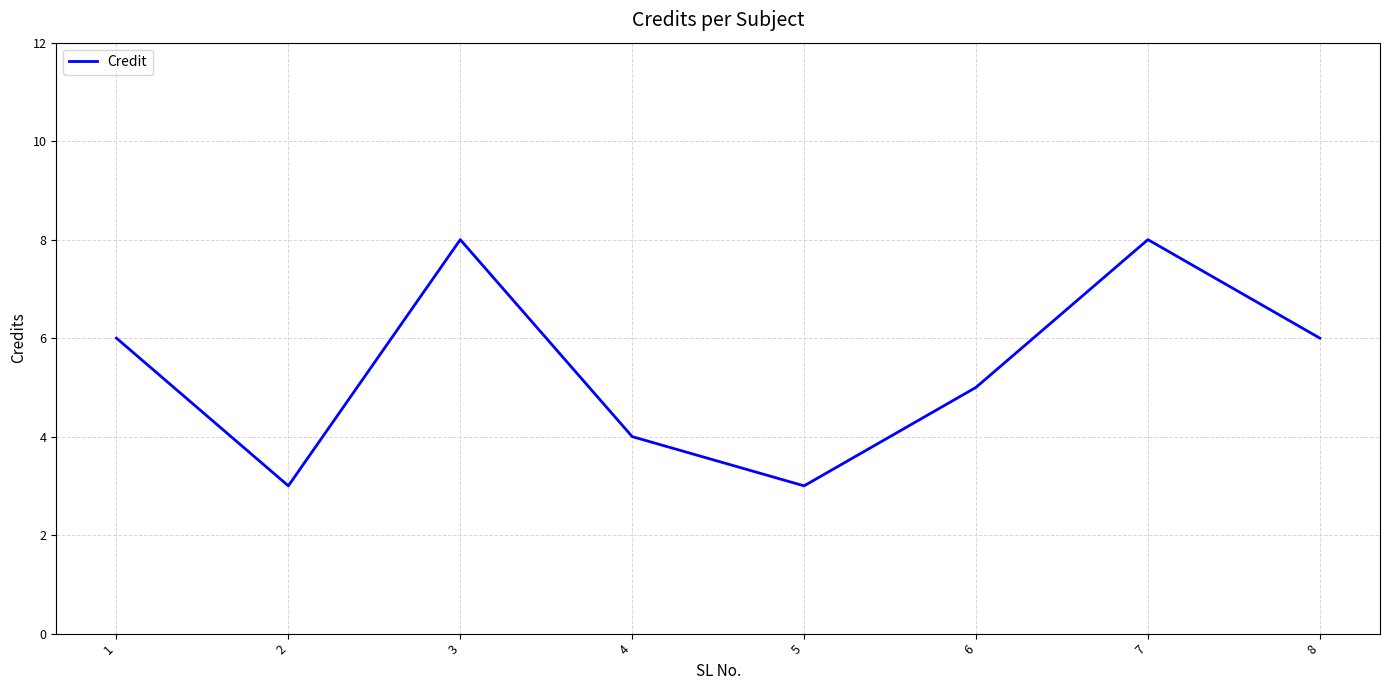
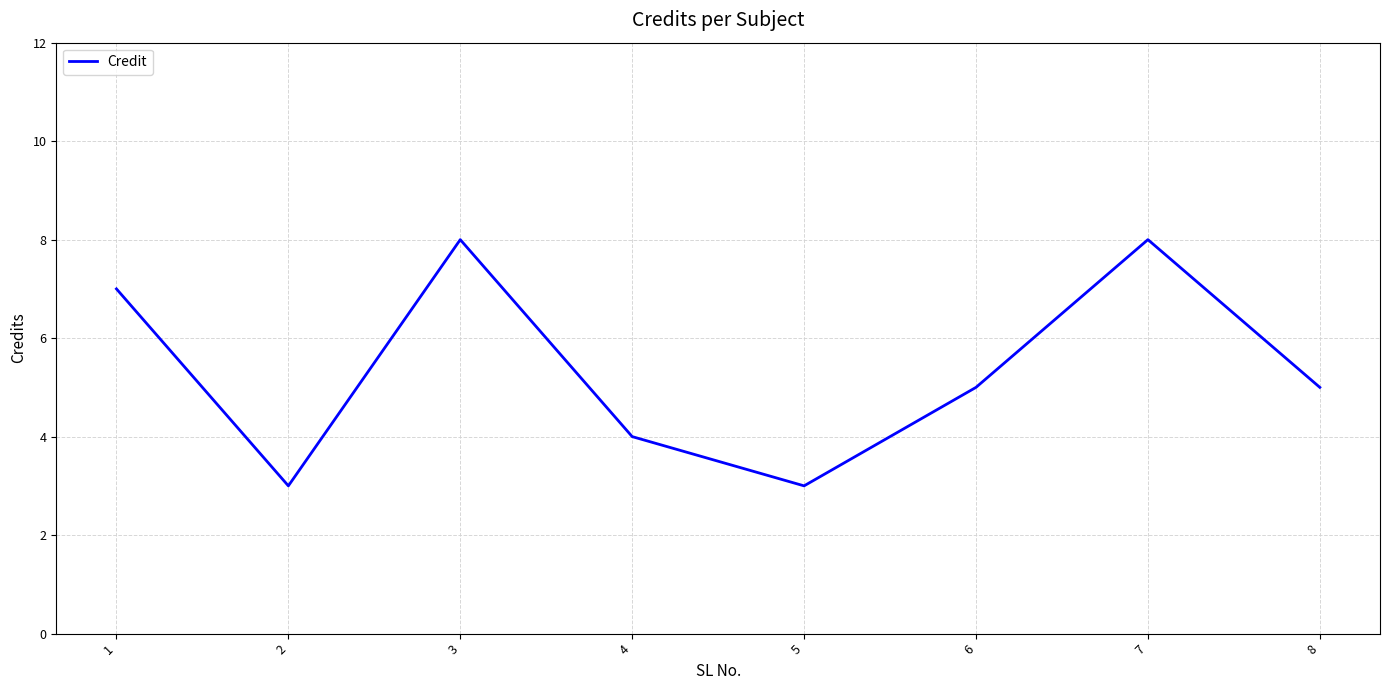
  {
-   "1": 6,
+   "1": 7,
    "2": 3,
    "3": 8,
    "4": 4,
    "5": 3,
    "6": 5,
    "7": 8,
-   "8": 6
+   "8": 5
  }
